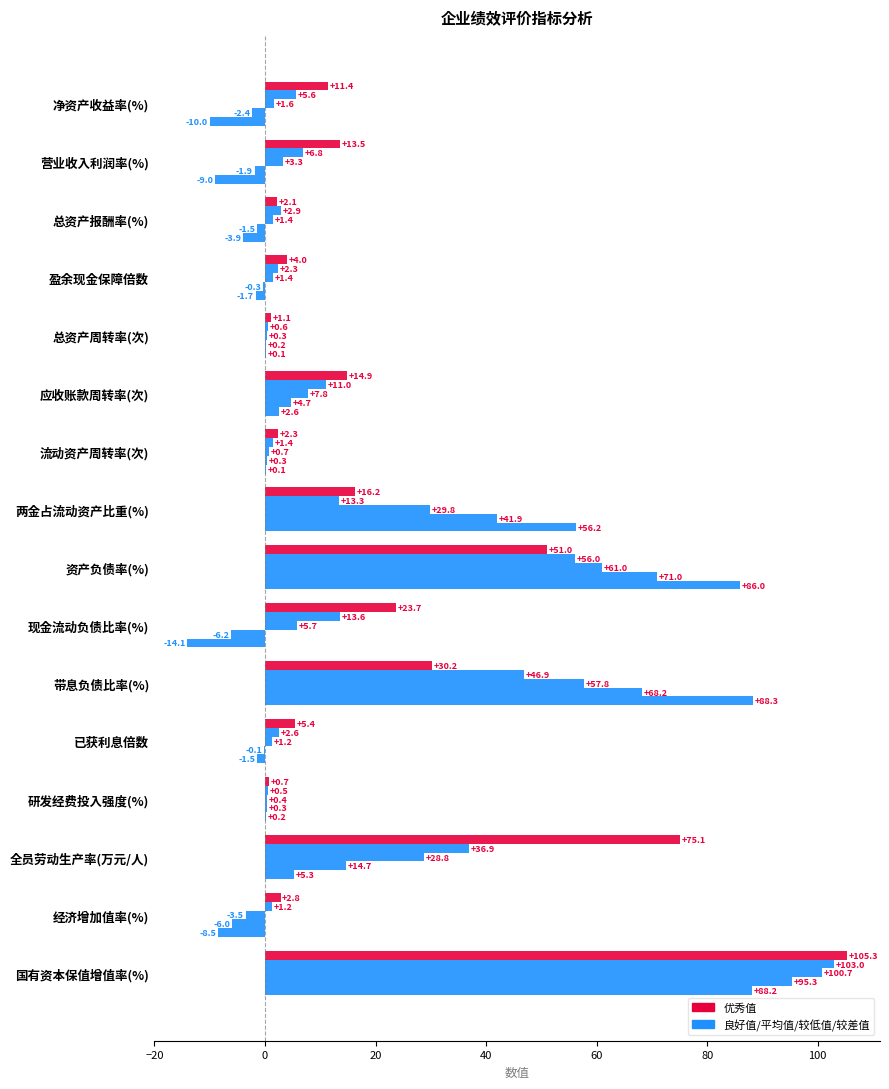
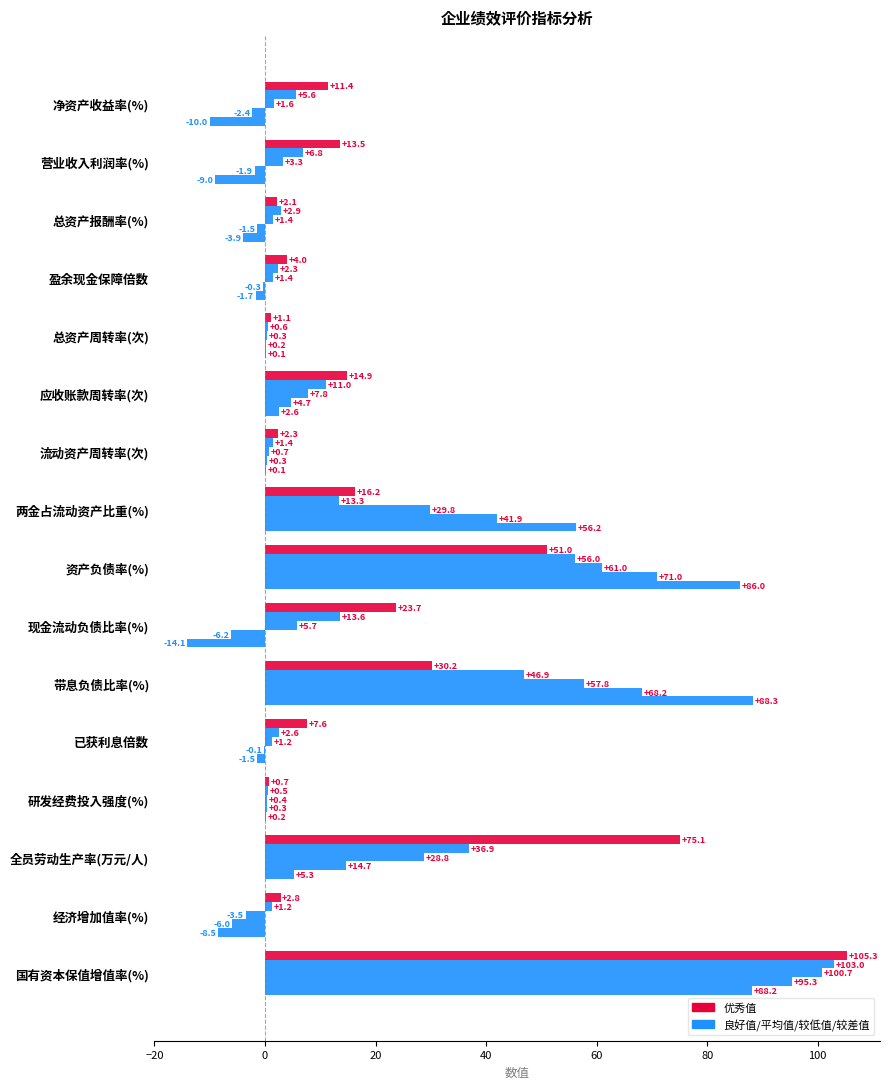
  {
    "优秀值": {
      "净资产收益率(%)": "+11.4",
      "营业收入利润率(%)": "+13.5",
      "总资产报酬率(%)": "+2.1",
      "盈余现金保障倍数": "+4.0",
      "总资产周转率(次)": "+1.1",
      "应收账款周转率(次)": "+14.9",
      "流动资产周转率(次)": "+2.3",
      "两金占流动资产比重(%)": "+16.2",
      "资产负债率(%)": "+51.0",
      "现金流动负债比率(%)": "+23.7",
      "带息负债比率(%)": "+30.2",
-     "已获利息倍数": "+5.4",
+     "已获利息倍数": "+7.6",
      "研发经费投入强度(%)": "+0.7",
      "全员劳动生产率(万元/人)": "+75.1",
      "经济增加值率(%)": "+2.8",
      "国有资本保值增值率(%)": "+105.3"
    }
  }
